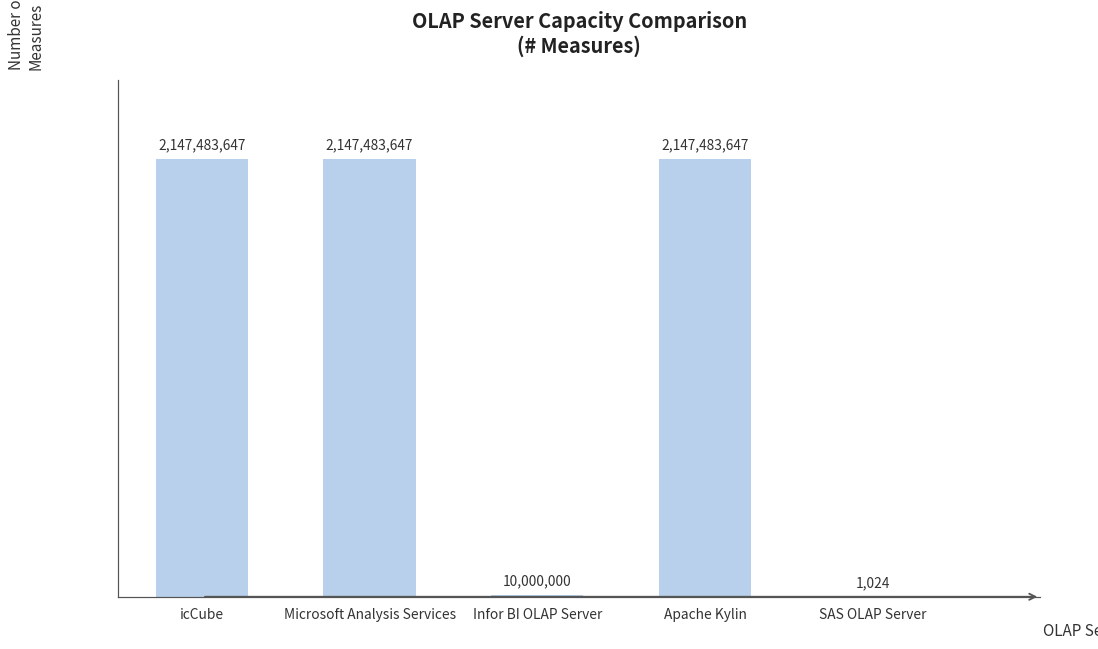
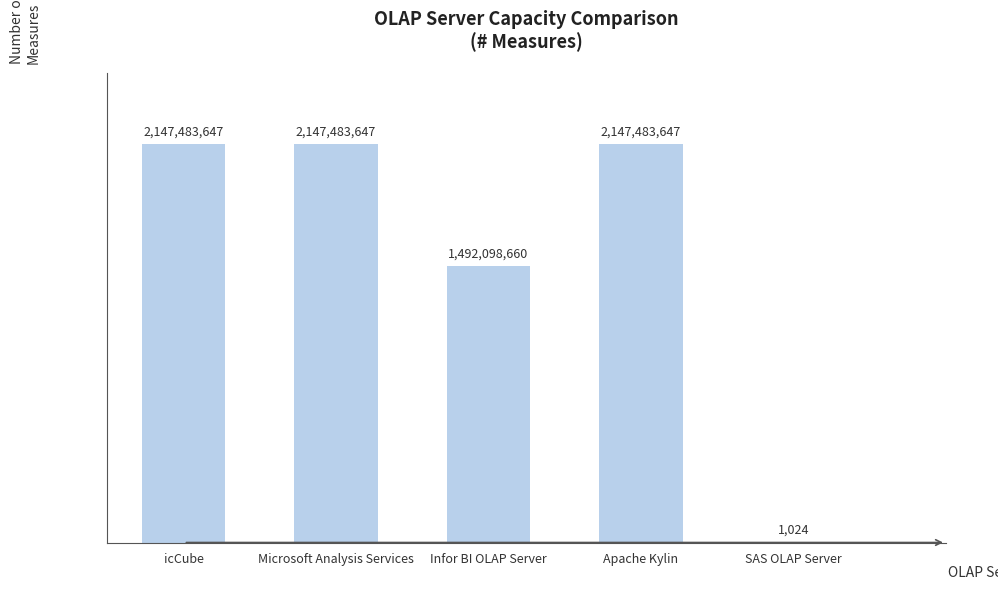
  {
    "icCube": "2,147,483,647",
    "Microsoft Analysis Services": "2,147,483,647",
-   "Infor BI OLAP Server": "10,000,000",
+   "Infor BI OLAP Server": "1,492,098,660",
    "Apache Kylin": "2,147,483,647",
    "SAS OLAP Server": "1,024"
  }
